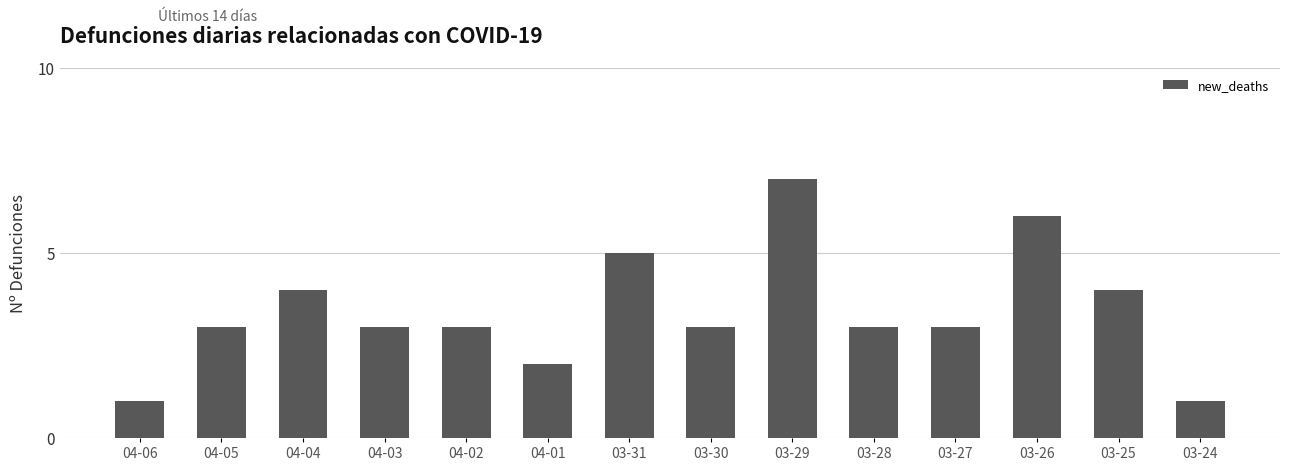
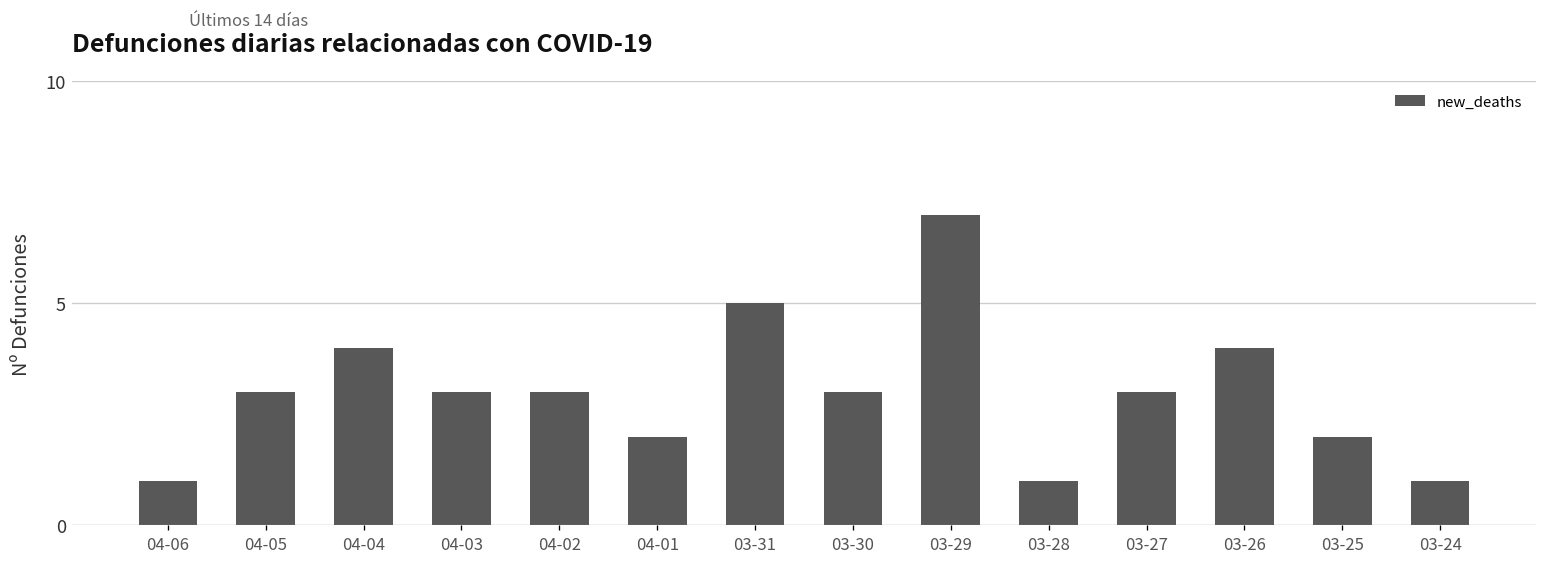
  {
    "04-06": 1,
    "04-05": 3,
    "04-04": 4,
    "04-03": 3,
    "04-02": 3,
    "04-01": 2,
    "03-31": 5,
    "03-30": 3,
    "03-29": 7,
-   "03-28": 3,
+   "03-28": 1,
    "03-27": 3,
-   "03-26": 6,
-   "03-25": 4,
+   "03-26": 4,
+   "03-25": 2,
    "03-24": 1
  }
